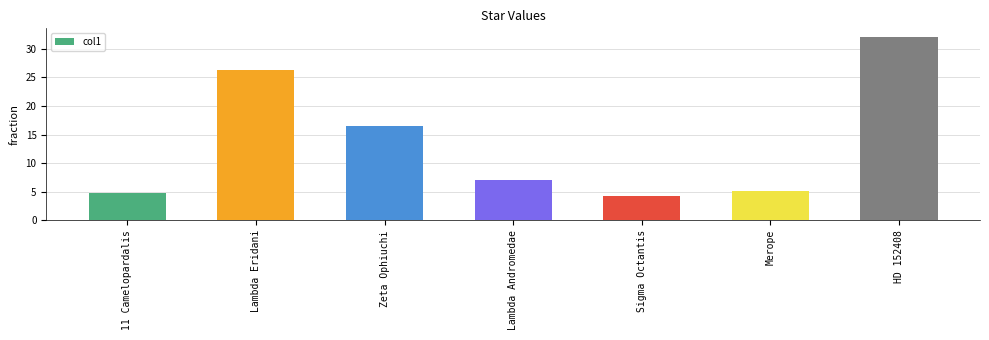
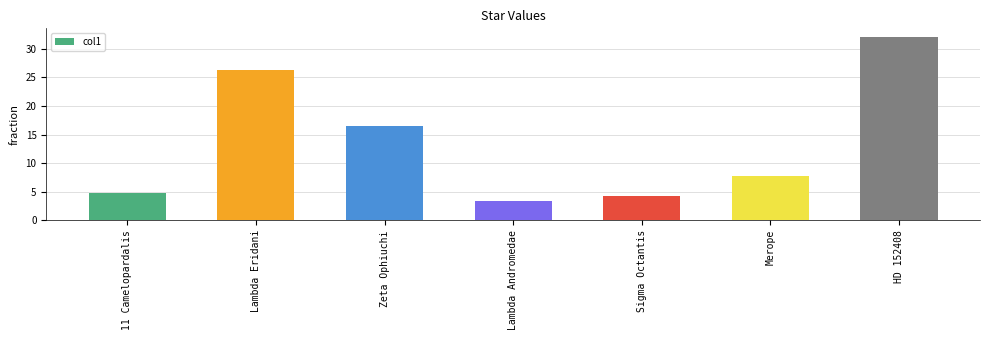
  {
    "11 Camelopardalis": 5,
    "Lambda Eridani": 26,
    "Zeta Ophiuchi": 17,
-   "Lambda Andromedae": 7,
+   "Lambda Andromedae": 3,
    "Sigma Octantis": 4,
-   "Merope": 5,
+   "Merope": 8,
    "HD 152408": 32
  }
